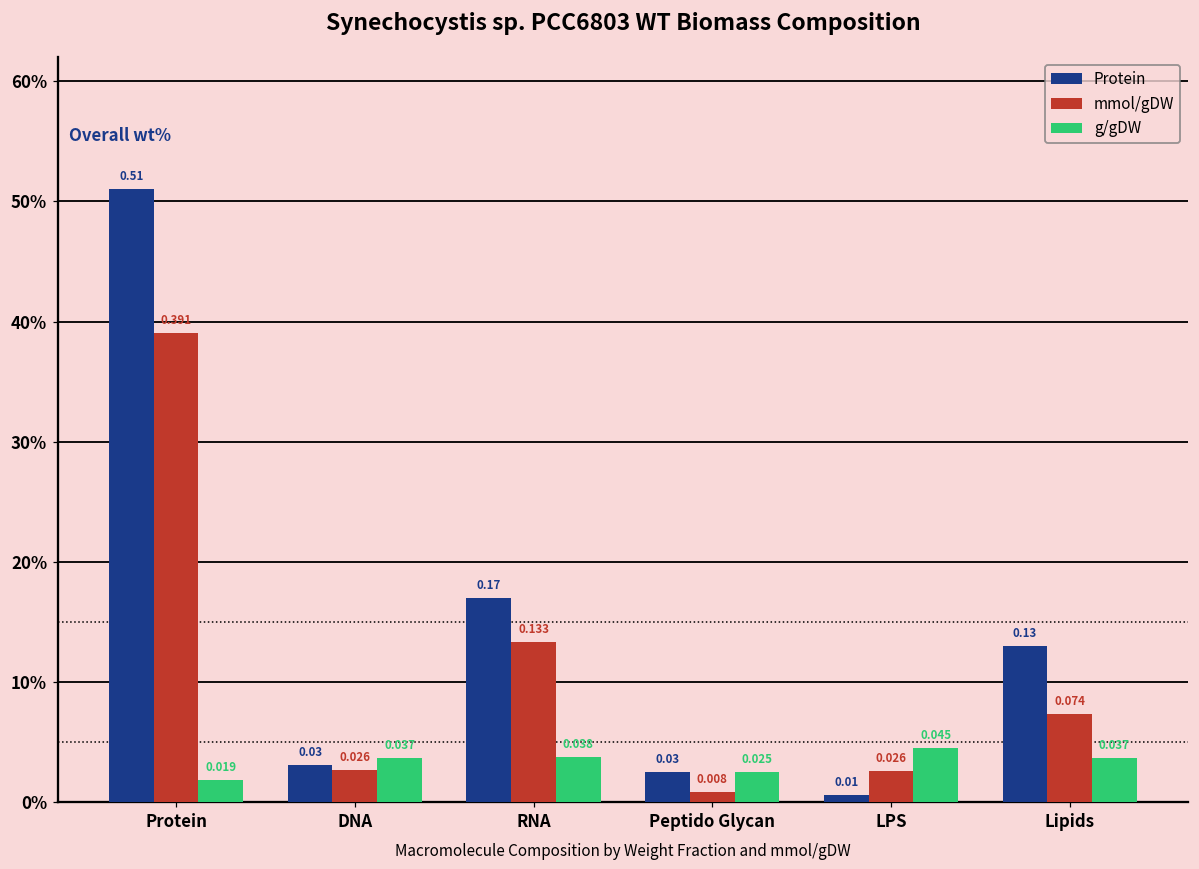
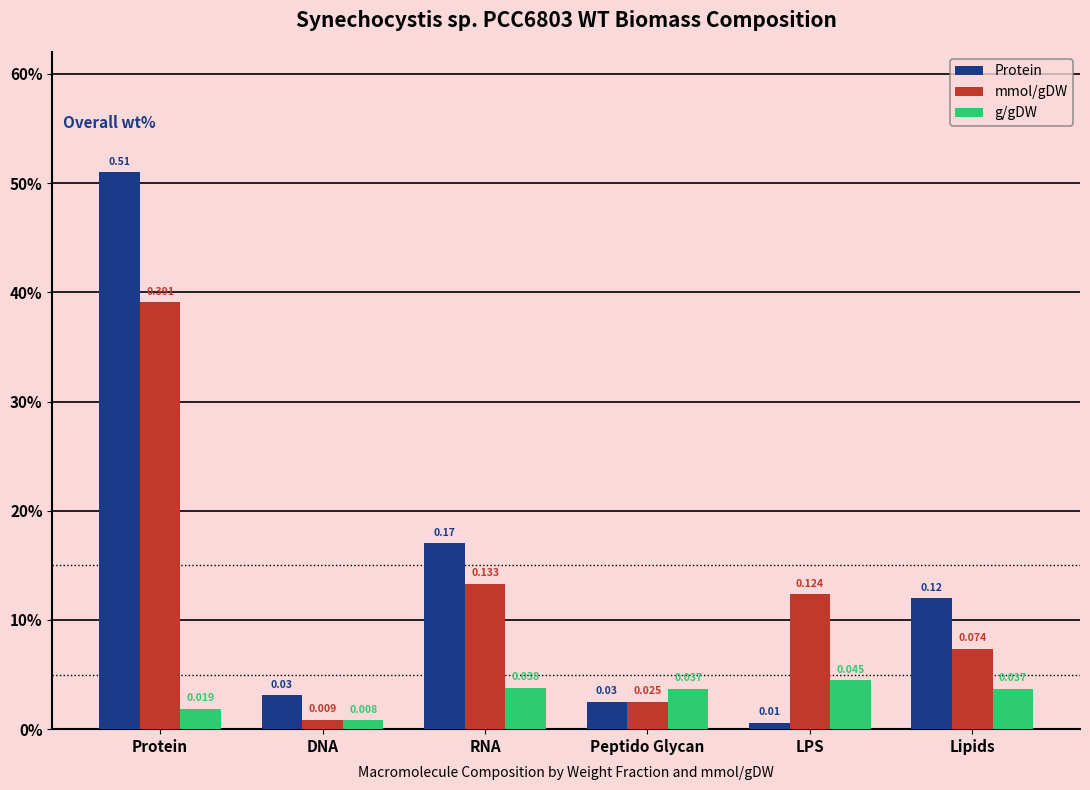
  {
    "Protein": {
      "Protein": 0.51,
      "DNA": 0.03,
      "RNA": 0.17,
      "Peptido Glycan": 0.03,
      "LPS": 0.01,
-     "Lipids": 0.13
+     "Lipids": 0.12
    },
    "mmol/gDW": {
      "Protein": 0.391,
-     "DNA": 0.026,
+     "DNA": 0.009,
      "RNA": 0.133,
-     "Peptido Glycan": 0.008,
-     "LPS": 0.026,
+     "Peptido Glycan": 0.025,
+     "LPS": 0.124,
      "Lipids": 0.074
    },
    "g/gDW": {
      "Protein": 0.019,
-     "DNA": 0.037,
+     "DNA": 0.008,
      "RNA": 0.038,
-     "Peptido Glycan": 0.025,
+     "Peptido Glycan": 0.037,
      "LPS": 0.045,
      "Lipids": 0.037
    }
  }
